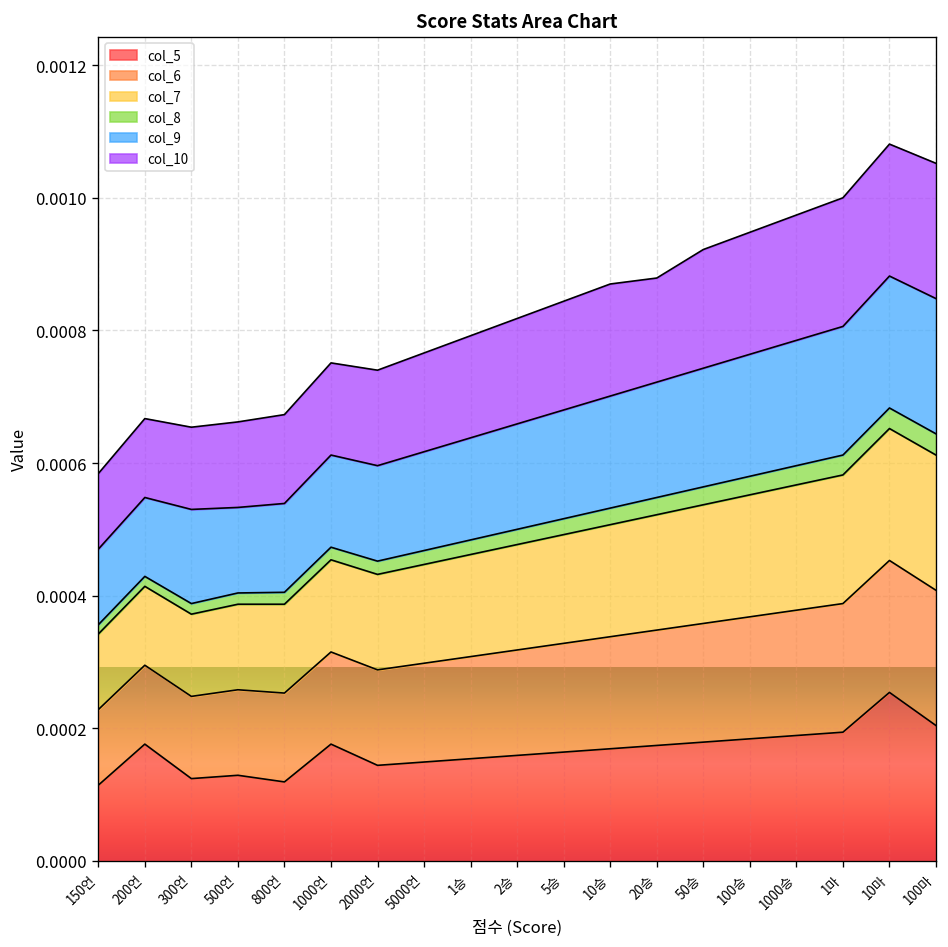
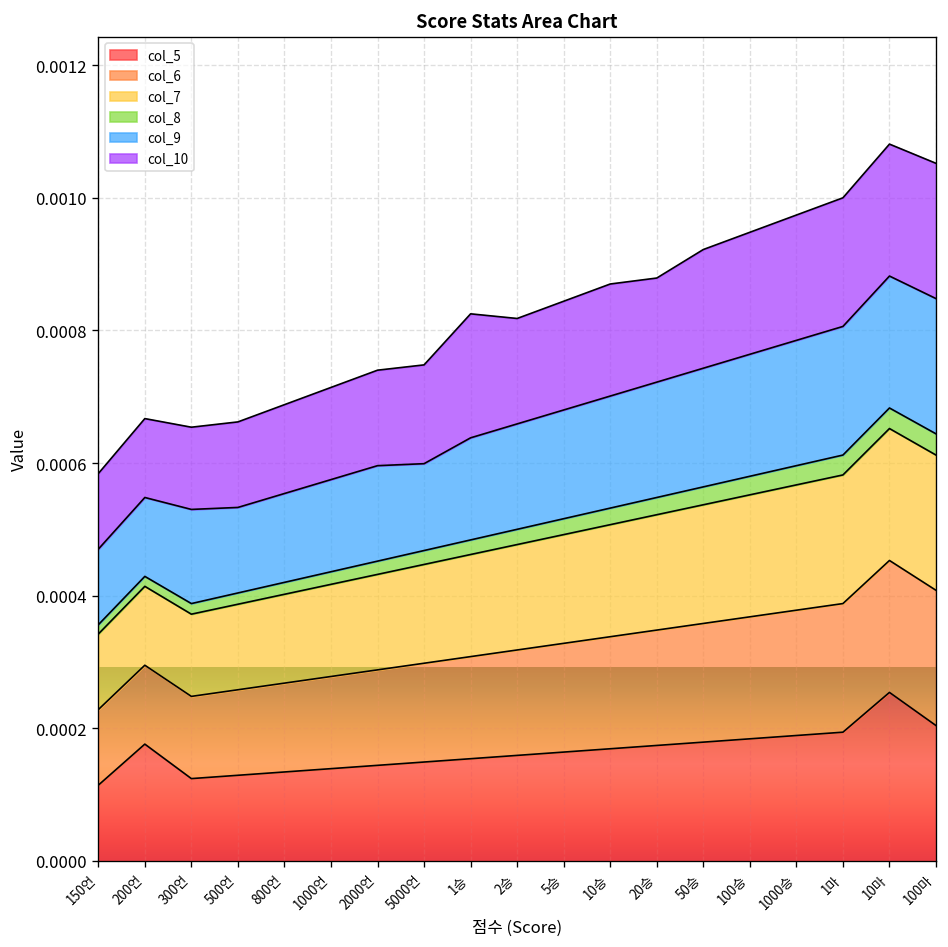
  {
    "col_5": {
      "150언": 0.00011,
      "200언": 0.00018,
      "300언": 0.00012,
      "500언": 0.00013,
-     "800언": 0.00012,
-     "1000언": 0.00018,
+     "800언": 0.00013,
+     "1000언": 0.00014,
      "2000언": 0.00014,
      "5000언": 0.00015,
      "1승": 0.00015,
      "2승": 0.00016,
      "5승": 0.00016,
      "10승": 0.00017,
      "20승": 0.00017,
      "50승": 0.00018,
      "100승": 0.00018,
      "1000승": 0.00019,
      "1마": 0.00019,
      "10마": 0.00025,
      "100마": 0.00020
    },
    "col_6": {
      "150언": 0.00011,
      "200언": 0.00012,
      "300언": 0.00012,
      "500언": 0.00013,
      "800언": 0.00013,
      "1000언": 0.00014,
      "2000언": 0.00014,
      "5000언": 0.00015,
      "1승": 0.00015,
      "2승": 0.00016,
      "5승": 0.00016,
      "10승": 0.00017,
      "20승": 0.00017,
      "50승": 0.00018,
      "100승": 0.00018,
      "1000승": 0.00019,
      "1마": 0.00019,
      "10마": 0.00020,
      "100마": 0.00020
    },
    "col_7": {
      "150언": 0.00011,
      "200언": 0.00012,
      "300언": 0.00012,
      "500언": 0.00013,
      "800언": 0.00013,
      "1000언": 0.00014,
      "2000언": 0.00014,
      "5000언": 0.00015,
      "1승": 0.00015,
      "2승": 0.00016,
      "5승": 0.00016,
      "10승": 0.00017,
      "20승": 0.00017,
      "50승": 0.00018,
      "100승": 0.00018,
      "1000승": 0.00019,
      "1마": 0.00019,
      "10마": 0.00020,
      "100마": 0.00020
    },
    "col_8": {
      "150언": 0.00001,
      "200언": 0.00001,
      "300언": 0.00002,
      "500언": 0.00002,
      "800언": 0.00002,
      "1000언": 0.00002,
      "2000언": 0.00002,
      "5000언": 0.00002,
      "1승": 0.00002,
      "2승": 0.00002,
      "5승": 0.00002,
      "10승": 0.00002,
      "20승": 0.00003,
      "50승": 0.00003,
      "100승": 0.00003,
      "1000승": 0.00003,
      "1마": 0.00003,
      "10마": 0.00003,
      "100마": 0.00003
    },
    "col_9": {
      "150언": 0.00011,
      "200언": 0.00012,
      "300언": 0.00014,
      "500언": 0.00013,
      "800언": 0.00013,
      "1000언": 0.00014,
      "2000언": 0.00014,
-     "5000언": 0.00015,
+     "5000언": 0.00013,
      "1승": 0.00015,
      "2승": 0.00016,
      "5승": 0.00016,
      "10승": 0.00017,
      "20승": 0.00017,
      "50승": 0.00018,
      "100승": 0.00018,
      "1000승": 0.00019,
      "1마": 0.00019,
      "10마": 0.00020,
      "100마": 0.00020
    },
    "col_10": {
      "150언": 0.00011,
      "200언": 0.00012,
      "300언": 0.00012,
      "500언": 0.00013,
      "800언": 0.00013,
      "1000언": 0.00014,
      "2000언": 0.00014,
      "5000언": 0.00015,
-     "1승": 0.00015,
+     "1승": 0.00019,
      "2승": 0.00016,
      "5승": 0.00016,
      "10승": 0.00017,
      "20승": 0.00016,
      "50승": 0.00018,
      "100승": 0.00018,
      "1000승": 0.00019,
      "1마": 0.00019,
      "10마": 0.00020,
      "100마": 0.00020
    }
  }
